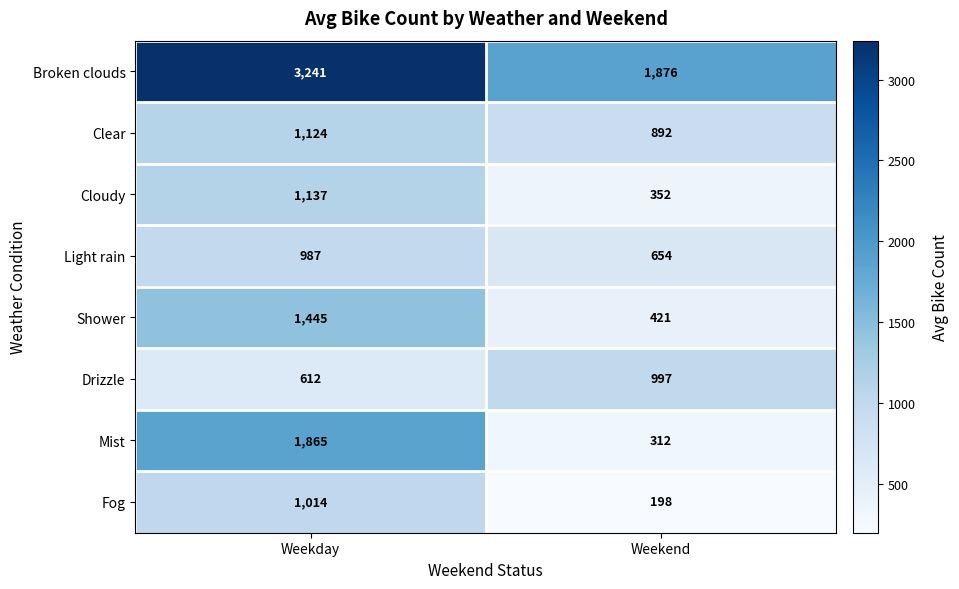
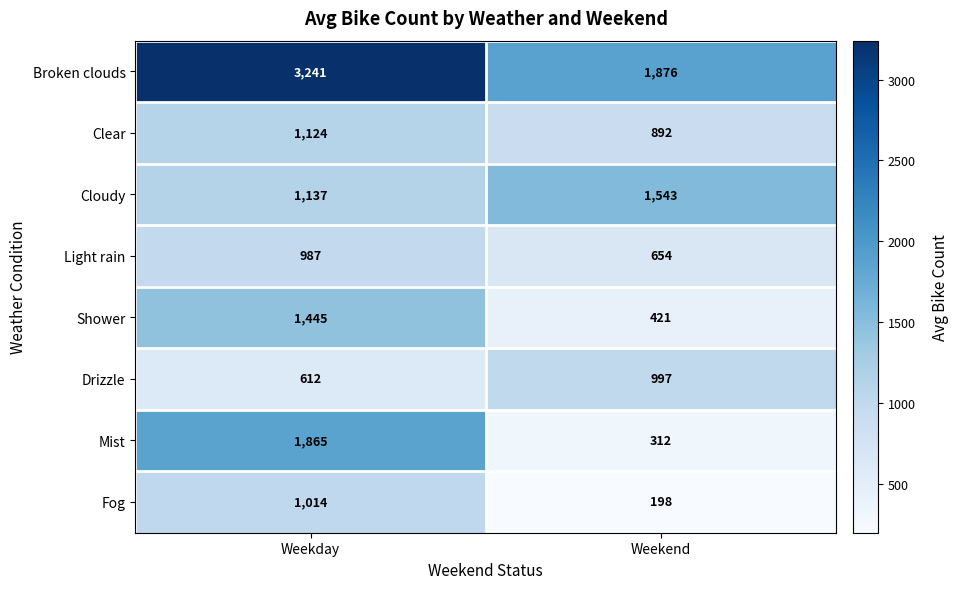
  {
    "Broken clouds": {
      "Weekday": "3,241",
      "Weekend": "1,876"
    },
    "Clear": {
      "Weekday": "1,124",
      "Weekend": "892"
    },
    "Cloudy": {
      "Weekday": "1,137",
-     "Weekend": "352"
+     "Weekend": "1,543"
    },
    "Light rain": {
      "Weekday": "987",
      "Weekend": "654"
    },
    "Shower": {
      "Weekday": "1,445",
      "Weekend": "421"
    },
    "Drizzle": {
      "Weekday": "612",
      "Weekend": "997"
    },
    "Mist": {
      "Weekday": "1,865",
      "Weekend": "312"
    },
    "Fog": {
      "Weekday": "1,014",
      "Weekend": "198"
    }
  }
